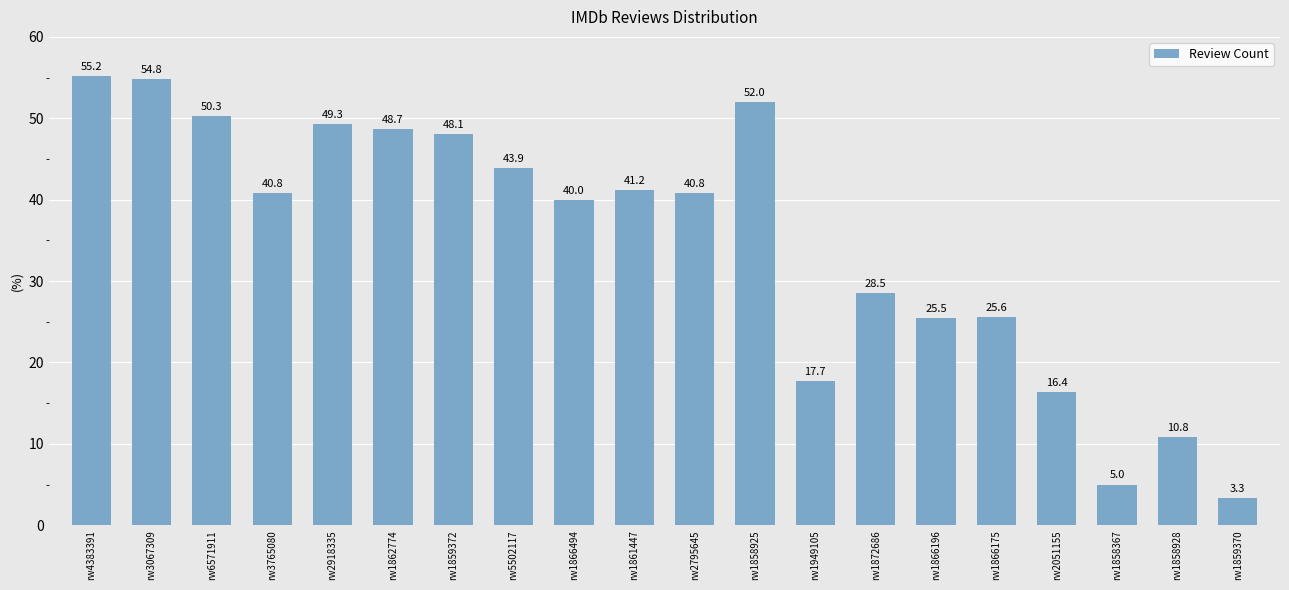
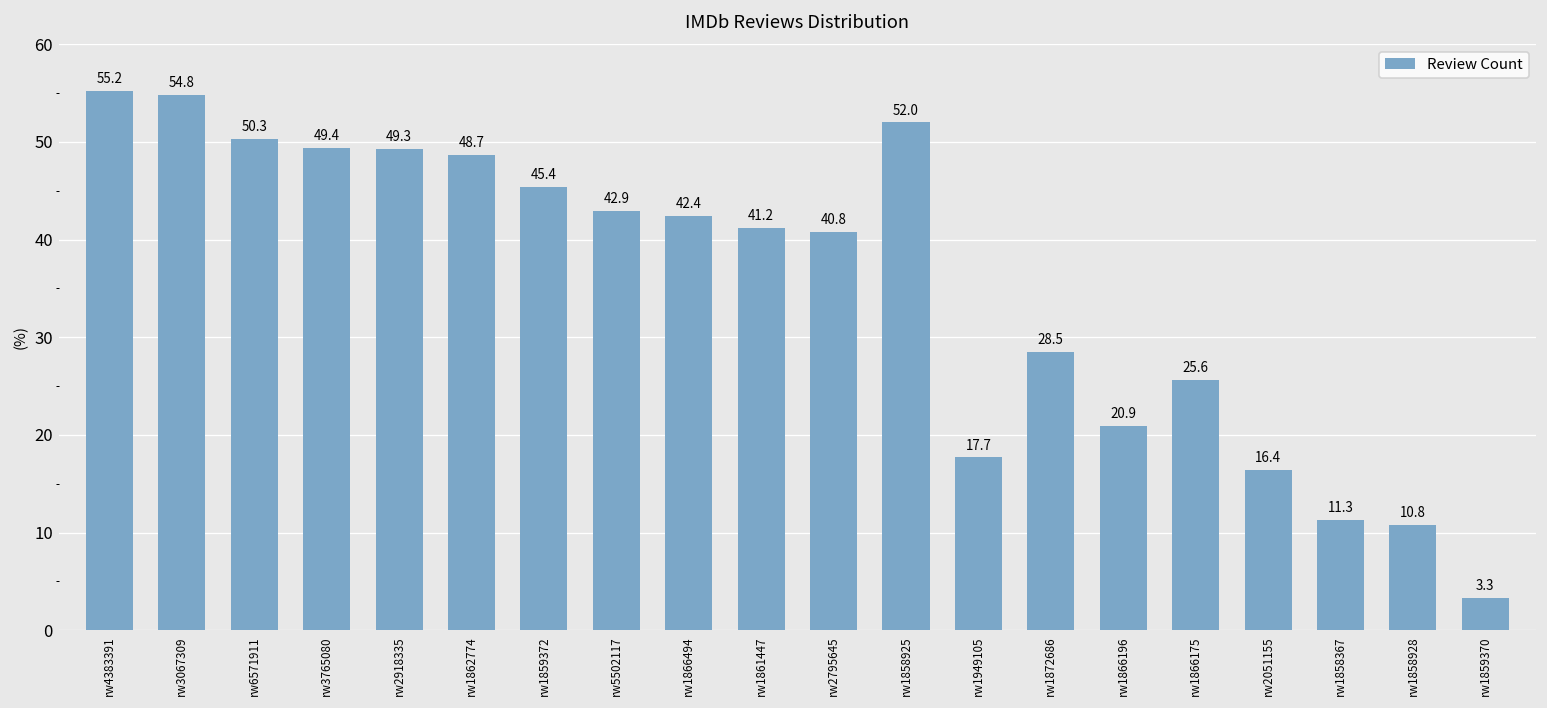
  {
    "rw4383391": 55.2,
    "rw3067309": 54.8,
    "rw6571911": 50.3,
-   "rw3765080": 40.8,
+   "rw3765080": 49.4,
    "rw2918335": 49.3,
    "rw1862774": 48.7,
-   "rw1859372": 48.1,
-   "rw5502117": 43.9,
-   "rw1866494": 40.0,
+   "rw1859372": 45.4,
+   "rw5502117": 42.9,
+   "rw1866494": 42.4,
    "rw1861447": 41.2,
    "rw2795645": 40.8,
    "rw1858925": 52.0,
    "rw1949105": 17.7,
    "rw1872686": 28.5,
-   "rw1866196": 25.5,
+   "rw1866196": 20.9,
    "rw1866175": 25.6,
    "rw2051155": 16.4,
-   "rw1858367": 5.0,
+   "rw1858367": 11.3,
    "rw1858928": 10.8,
    "rw1859370": 3.3
  }
